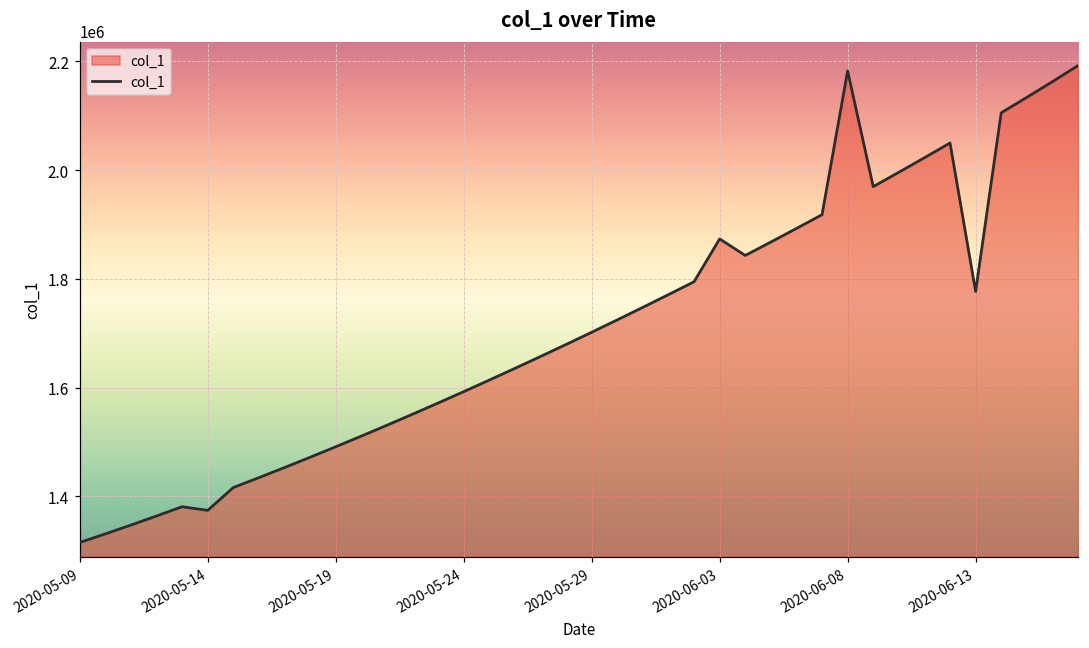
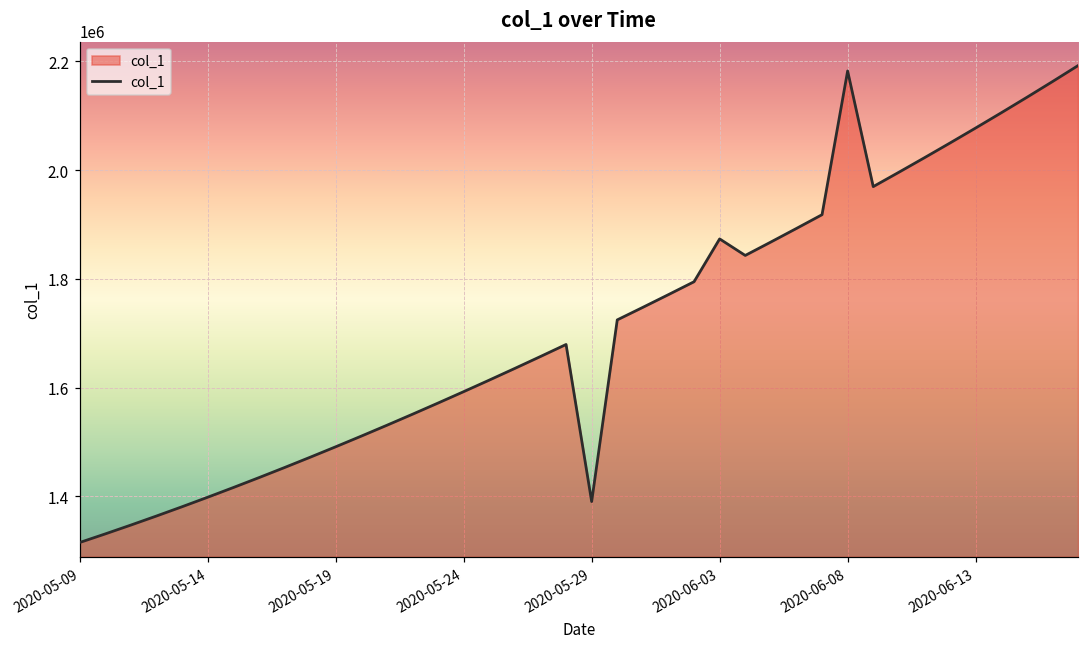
  {
    "2020-05-09": 1320000,
-   "2020-05-14": 1370000,
+   "2020-05-14": 1400000,
    "2020-05-19": 1490000,
    "2020-05-24": 1590000,
-   "2020-05-29": 1700000,
+   "2020-05-29": 1390000,
    "2020-06-03": 1870000,
    "2020-06-08": 2180000,
-   "2020-06-13": 1780000
+   "2020-06-13": 2080000
  }
